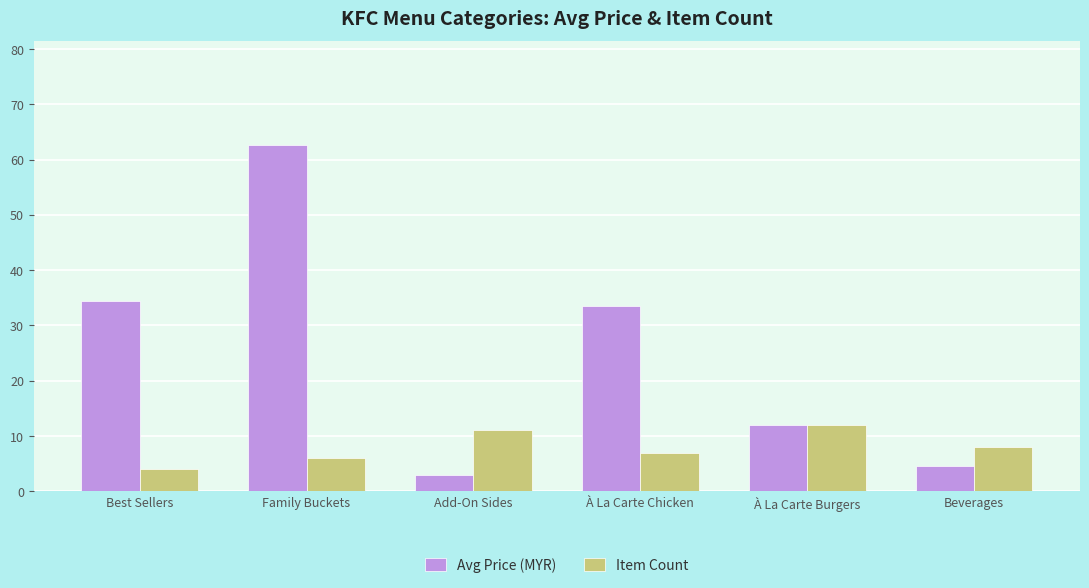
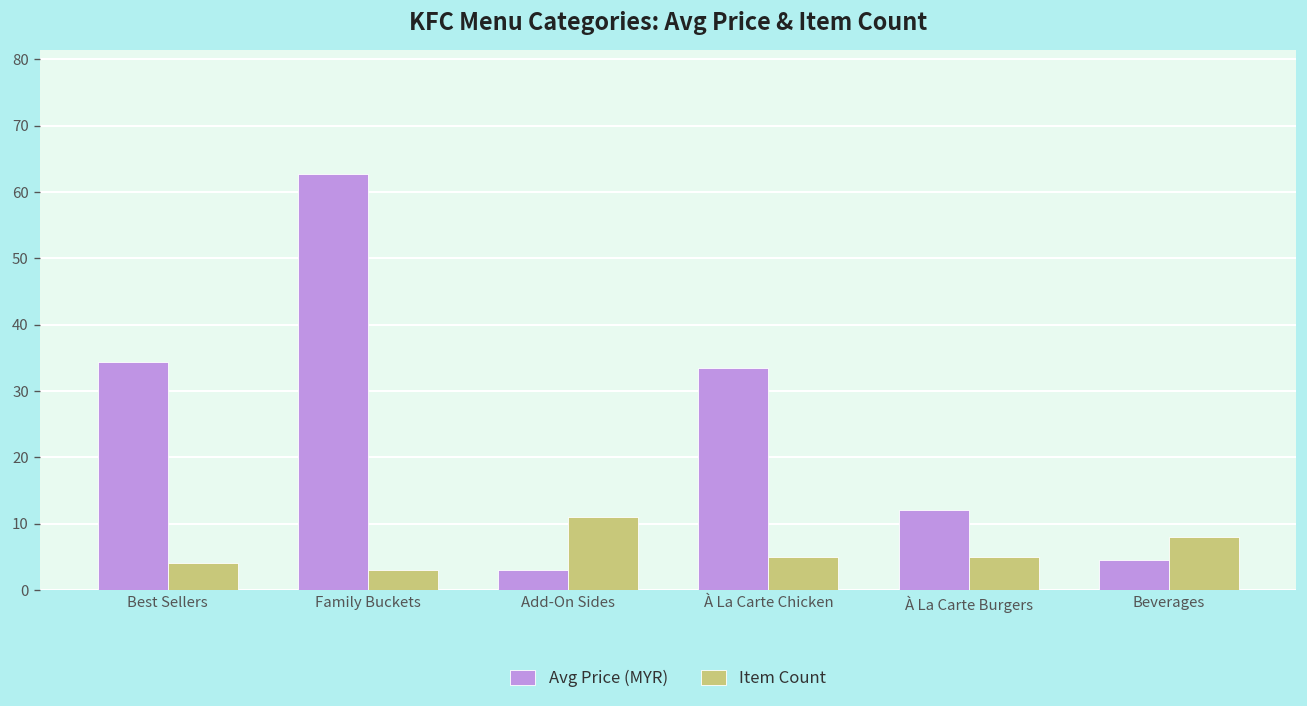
  {
    "Avg Price (MYR)": {
      "Best Sellers": 34,
      "Family Buckets": 63,
      "Add-On Sides": 3,
      "À La Carte Chicken": 33,
      "À La Carte Burgers": 12,
      "Beverages": 4
    },
    "Item Count": {
      "Best Sellers": 4,
-     "Family Buckets": 6,
+     "Family Buckets": 3,
      "Add-On Sides": 11,
-     "À La Carte Chicken": 7,
-     "À La Carte Burgers": 12,
+     "À La Carte Chicken": 5,
+     "À La Carte Burgers": 5,
      "Beverages": 8
    }
  }
